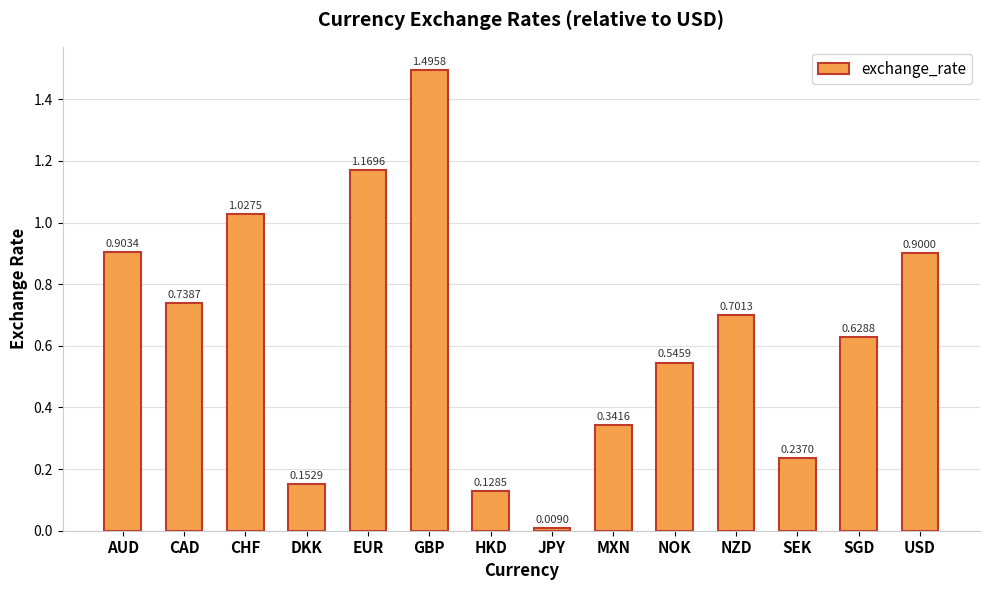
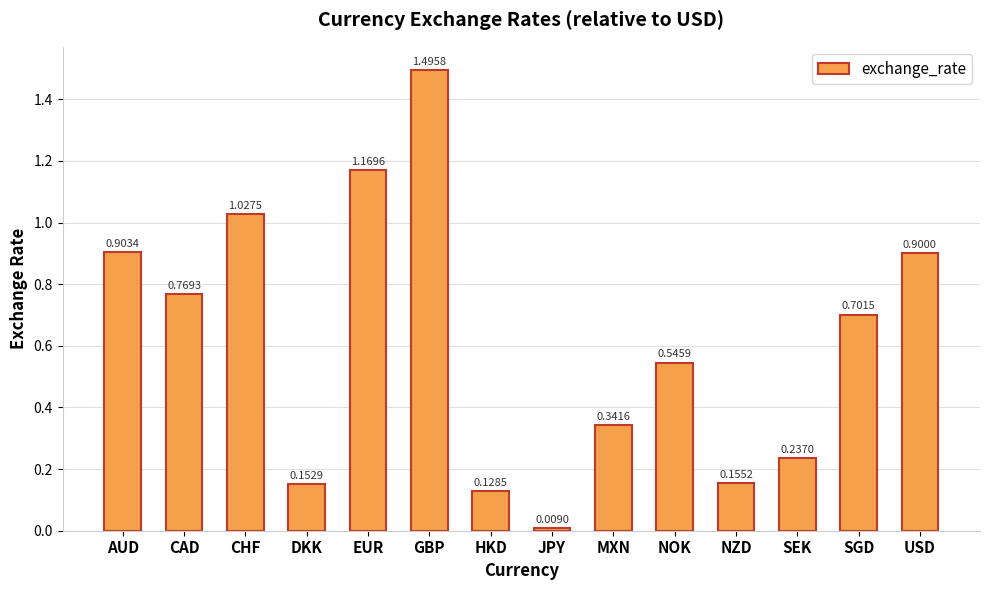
  {
    "AUD": 0.9034,
-   "CAD": 0.7387,
+   "CAD": 0.7693,
    "CHF": 1.0275,
    "DKK": 0.1529,
    "EUR": 1.1696,
    "GBP": 1.4958,
    "HKD": 0.1285,
    "JPY": 0.0090,
    "MXN": 0.3416,
    "NOK": 0.5459,
-   "NZD": 0.7013,
+   "NZD": 0.1552,
    "SEK": 0.2370,
-   "SGD": 0.6288,
+   "SGD": 0.7015,
    "USD": 0.9000
  }
